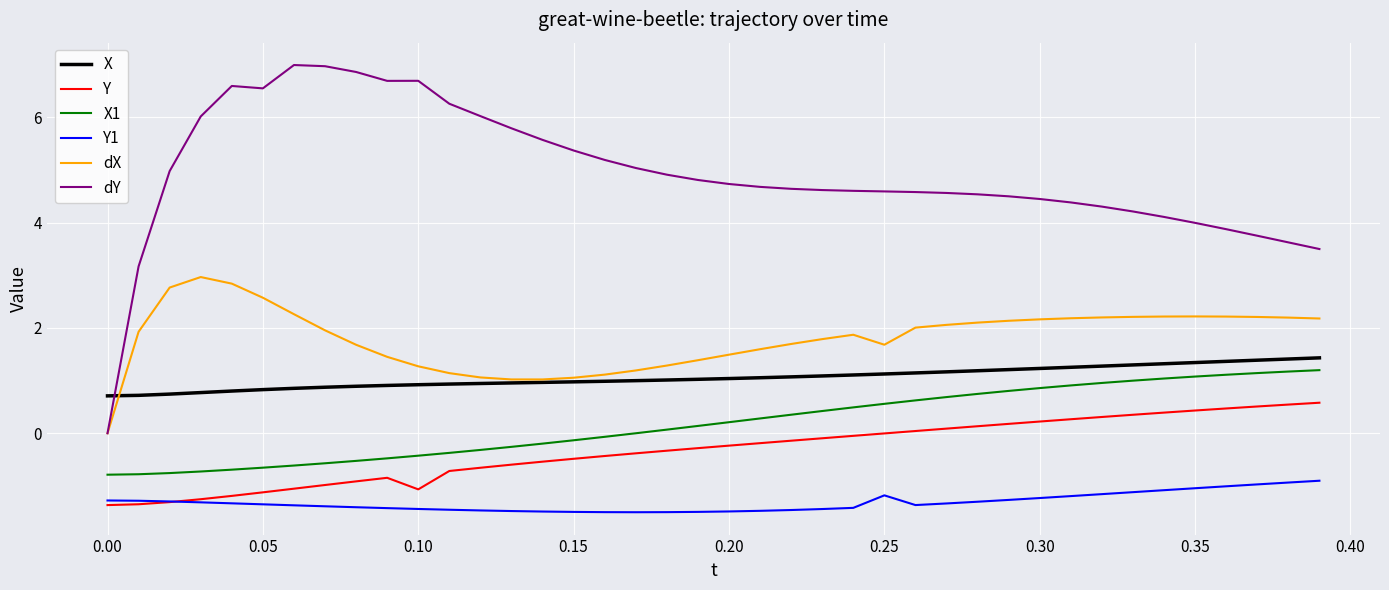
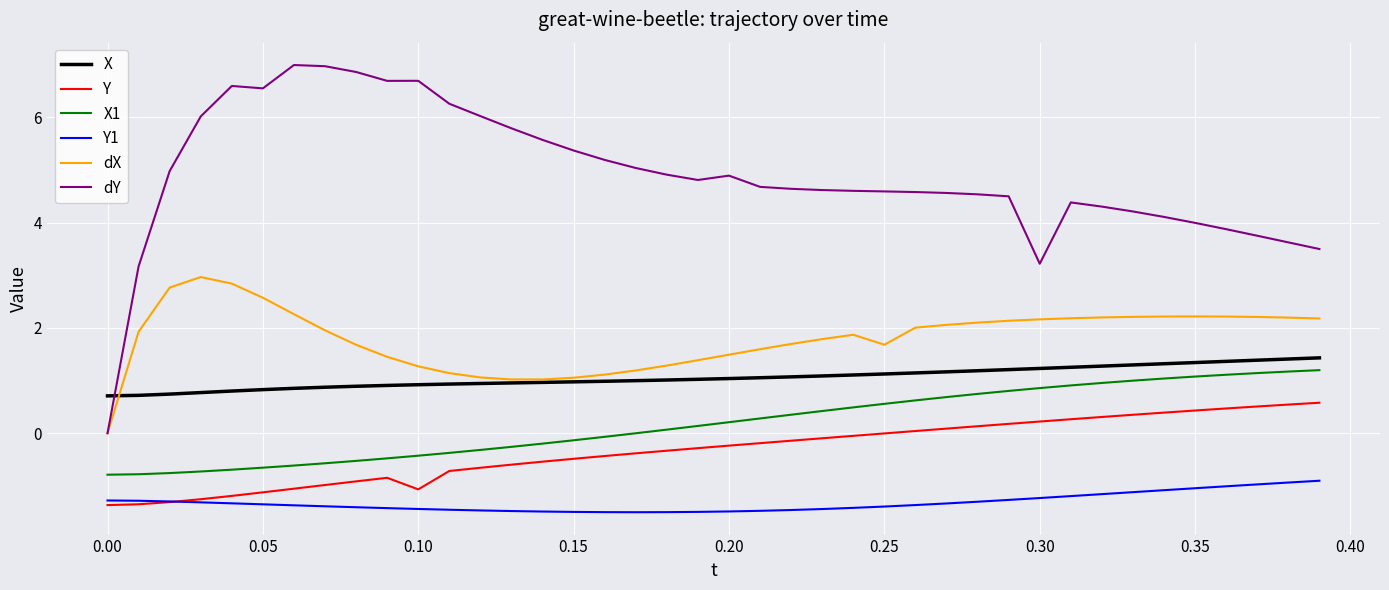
  {
    "X": {
      "0.00": 0.7,
      "0.05": 0.8,
      "0.10": 0.9,
      "0.15": 1.0,
      "0.20": 1.0,
      "0.25": 1.1,
      "0.30": 1.2,
      "0.35": 1.3
    },
    "Y": {
      "0.00": -1.4,
      "0.05": -1.1,
      "0.10": -1.1,
      "0.15": -0.5,
      "0.20": -0.2,
      "0.25": 0.0,
      "0.30": 0.2,
      "0.35": 0.4
    },
    "X1": {
      "0.00": -0.8,
      "0.05": -0.7,
      "0.10": -0.4,
      "0.15": -0.1,
      "0.20": 0.2,
      "0.25": 0.6,
      "0.30": 0.9,
      "0.35": 1.1
    },
    "Y1": {
      "0.00": -1.3,
      "0.05": -1.3,
      "0.10": -1.4,
      "0.15": -1.5,
      "0.20": -1.5,
-     "0.25": -1.2,
+     "0.25": -1.4,
      "0.30": -1.2,
      "0.35": -1.0
    },
    "dX": {
      "0.05": 2.6,
      "0.10": 1.3,
      "0.15": 1.1,
      "0.20": 1.5,
      "0.25": 1.7,
      "0.30": 2.2,
      "0.35": 2.2
    },
    "dY": {
      "0.05": 6.6,
      "0.10": 6.7,
      "0.15": 5.4,
-     "0.20": 4.7,
+     "0.20": 4.9,
      "0.25": 4.6,
-     "0.30": 4.4,
+     "0.30": 3.2,
      "0.35": 4.0
    }
  }
